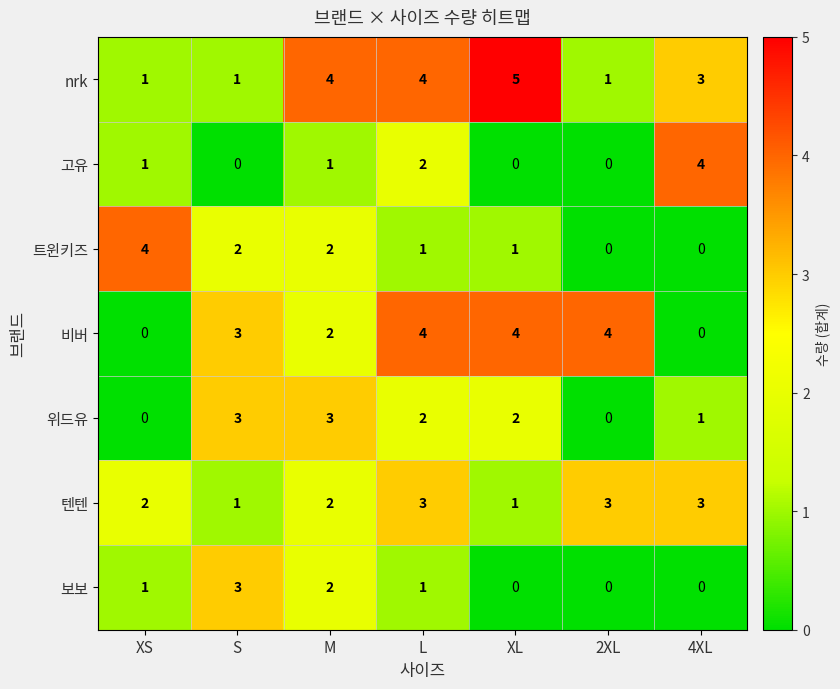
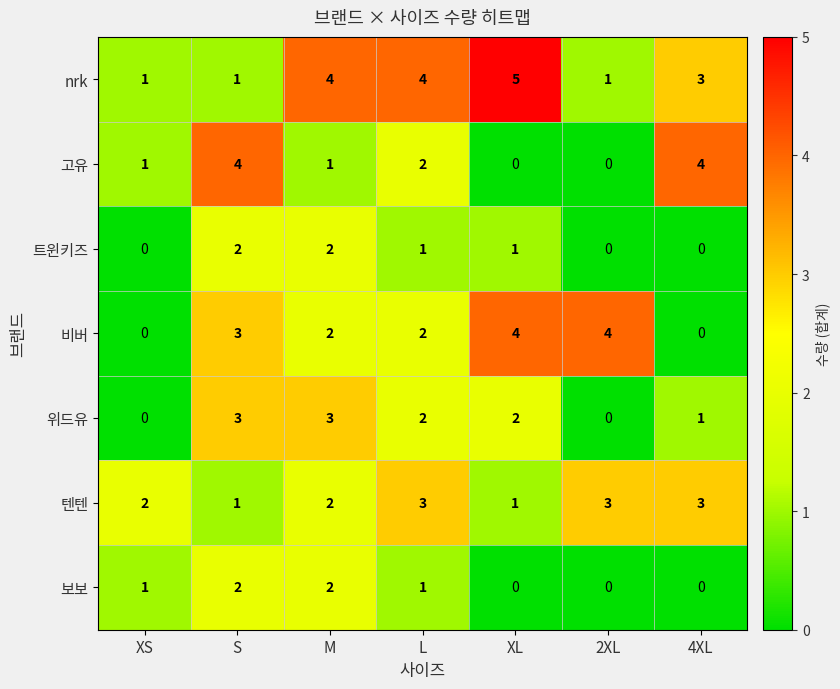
  {
    "nrk": {
      "XS": 1,
      "S": 1,
      "M": 4,
      "L": 4,
      "XL": 5,
      "2XL": 1,
      "4XL": 3
    },
    "고유": {
      "XS": 1,
-     "S": 0,
+     "S": 4,
      "M": 1,
      "L": 2,
      "XL": 0,
      "2XL": 0,
      "4XL": 4
    },
    "트윈키즈": {
-     "XS": 4,
+     "XS": 0,
      "S": 2,
      "M": 2,
      "L": 1,
      "XL": 1,
      "2XL": 0,
      "4XL": 0
    },
    "비버": {
      "XS": 0,
      "S": 3,
      "M": 2,
-     "L": 4,
+     "L": 2,
      "XL": 4,
      "2XL": 4,
      "4XL": 0
    },
    "위드유": {
      "XS": 0,
      "S": 3,
      "M": 3,
      "L": 2,
      "XL": 2,
      "2XL": 0,
      "4XL": 1
    },
    "텐텐": {
      "XS": 2,
      "S": 1,
      "M": 2,
      "L": 3,
      "XL": 1,
      "2XL": 3,
      "4XL": 3
    },
    "보보": {
      "XS": 1,
-     "S": 3,
+     "S": 2,
      "M": 2,
      "L": 1,
      "XL": 0,
      "2XL": 0,
      "4XL": 0
    }
  }
